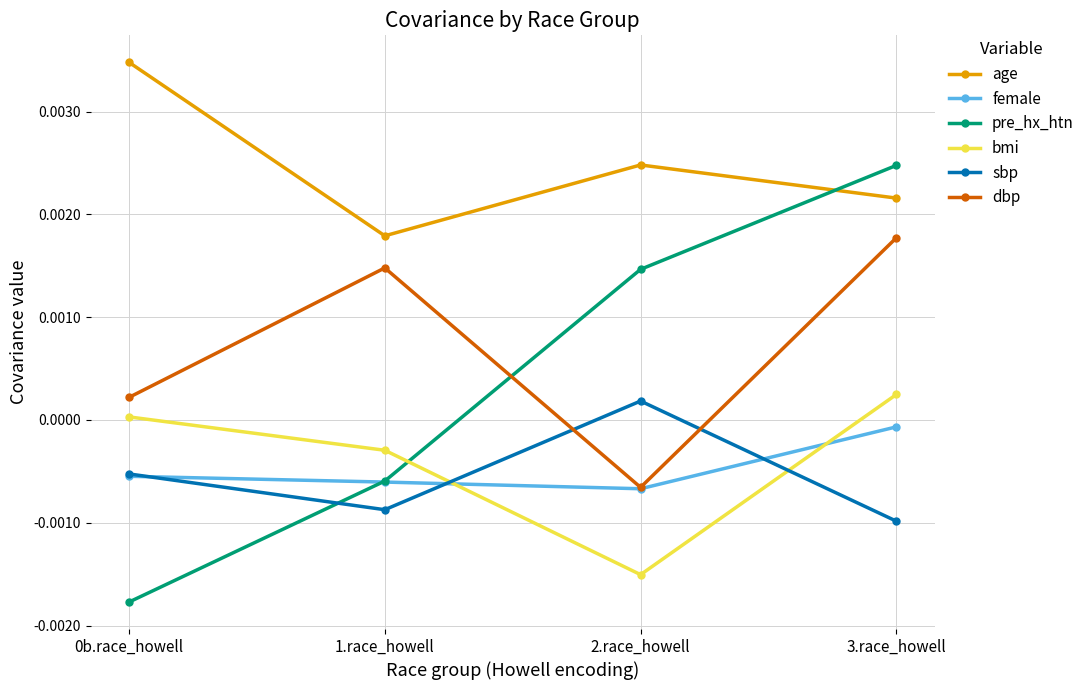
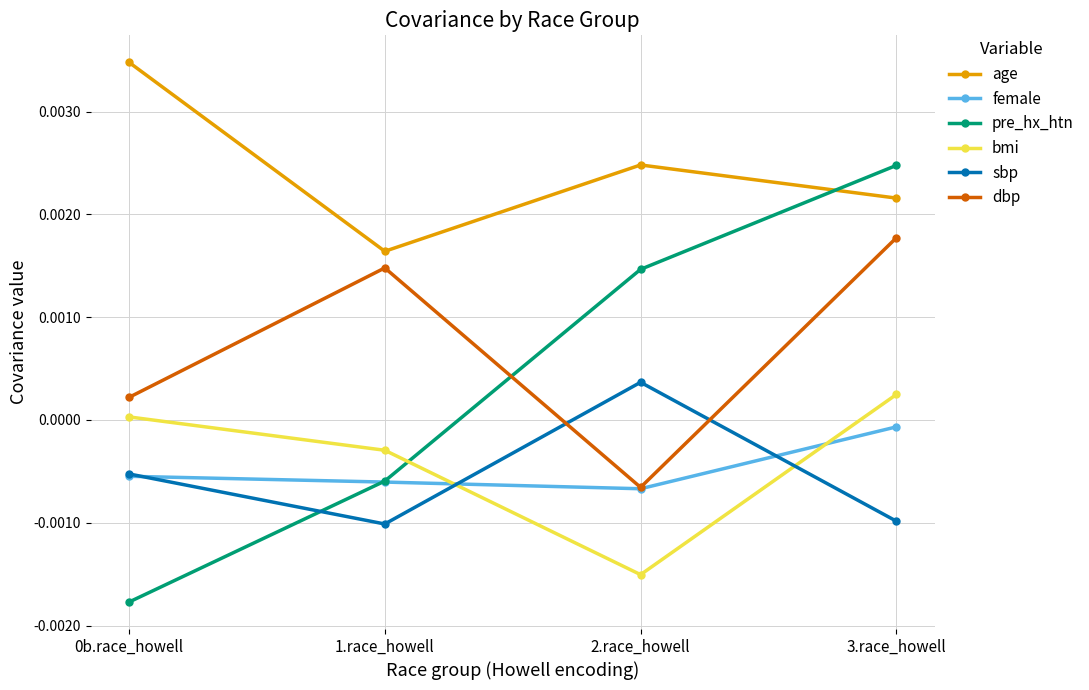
  {
    "age": {
      "0b.race_howell": 0.00348,
-     "1.race_howell": 0.00179,
+     "1.race_howell": 0.00164,
      "2.race_howell": 0.00248,
      "3.race_howell": 0.00216
    },
    "female": {
      "3.race_howell": -0.00007
    },
    "pre_hx_htn": {
      "0b.race_howell": -0.00177,
      "2.race_howell": 0.00147,
      "3.race_howell": 0.00248
    },
    "bmi": {
      "0b.race_howell": 0.00003,
      "1.race_howell": -0.00029,
      "2.race_howell": -0.00151,
      "3.race_howell": 0.00025
    },
    "sbp": {
-     "1.race_howell": -0.00087,
-     "2.race_howell": 0.00018,
+     "1.race_howell": -0.00101,
+     "2.race_howell": 0.00037,
      "3.race_howell": -0.00098
    },
    "dbp": {
      "0b.race_howell": 0.00022,
      "1.race_howell": 0.00148,
      "3.race_howell": 0.00177
    }
  }
